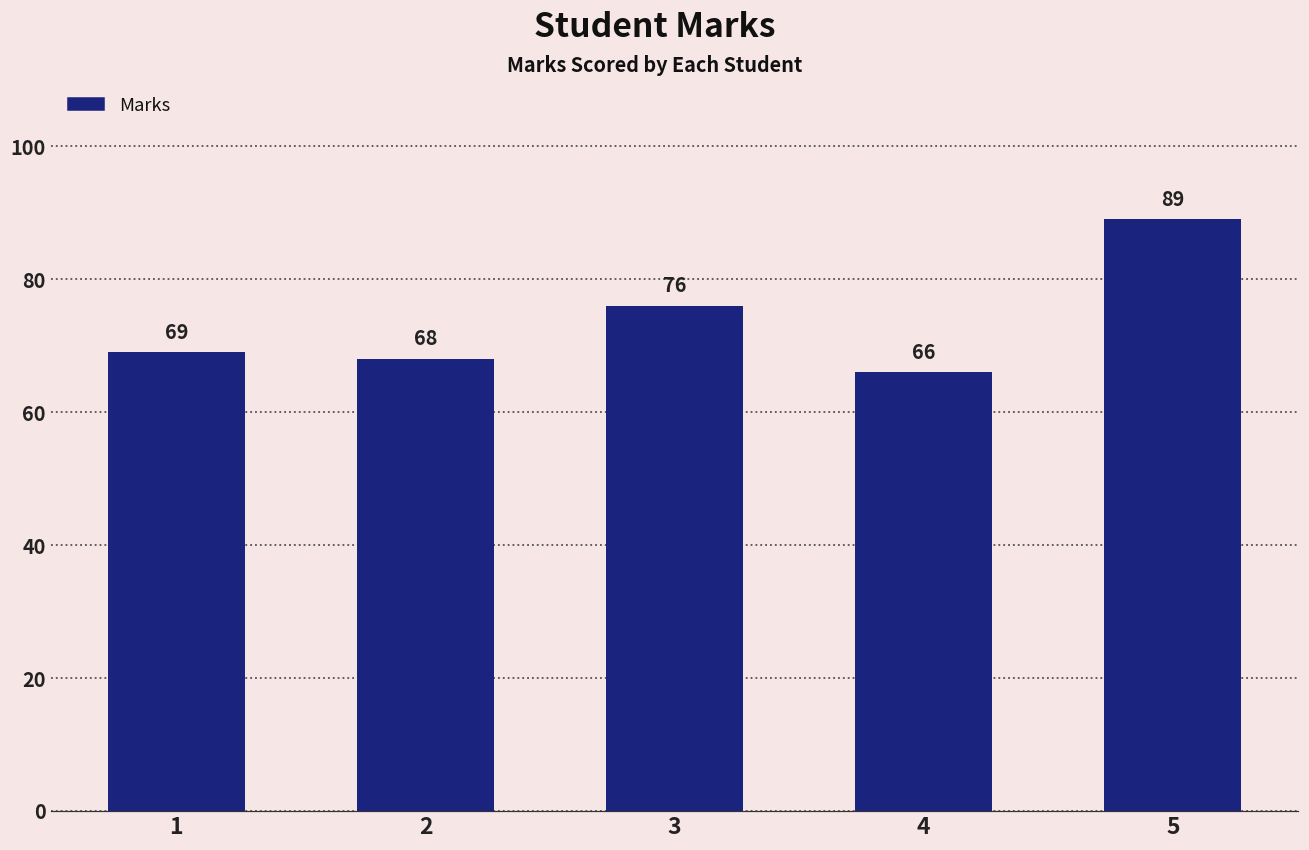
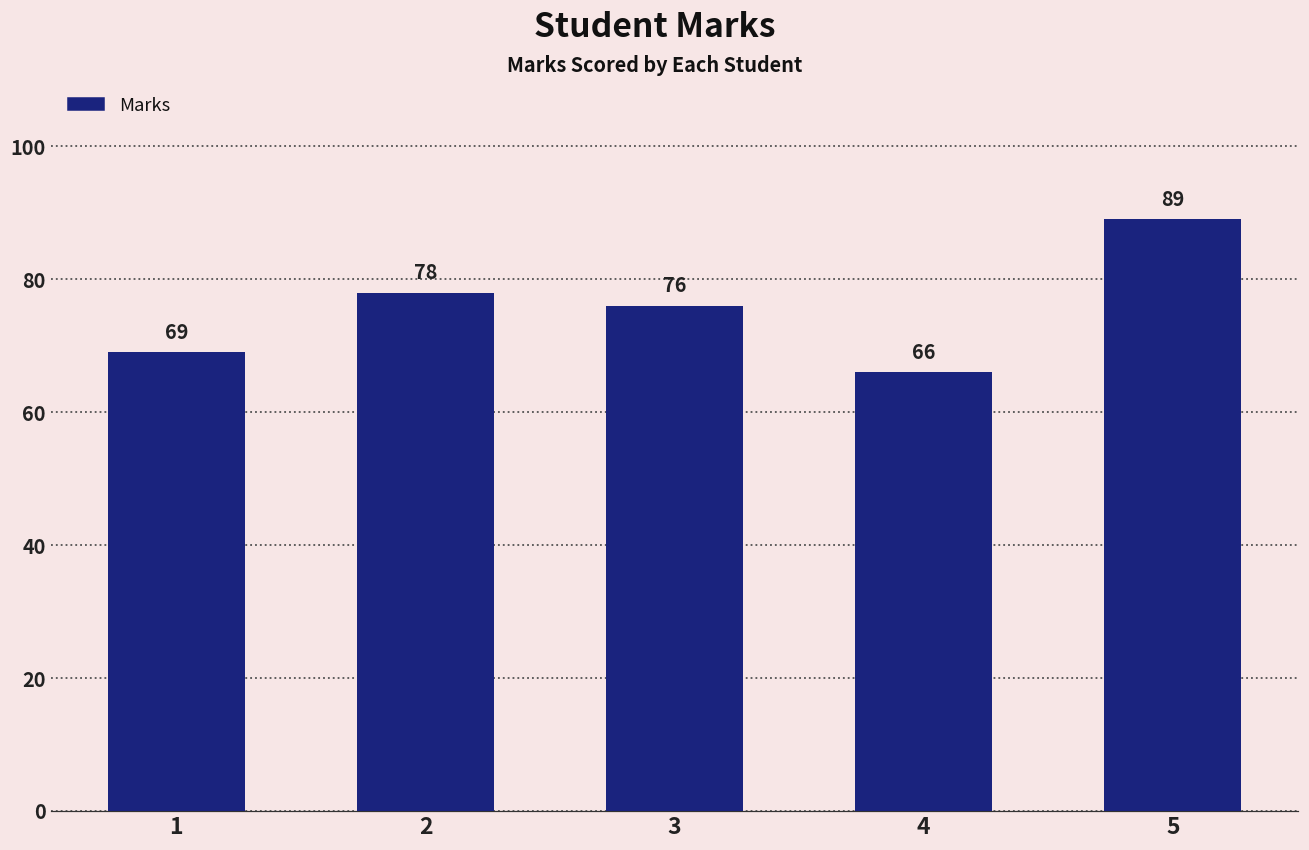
  {
    "1": 69,
-   "2": 68,
+   "2": 78,
    "3": 76,
    "4": 66,
    "5": 89
  }
